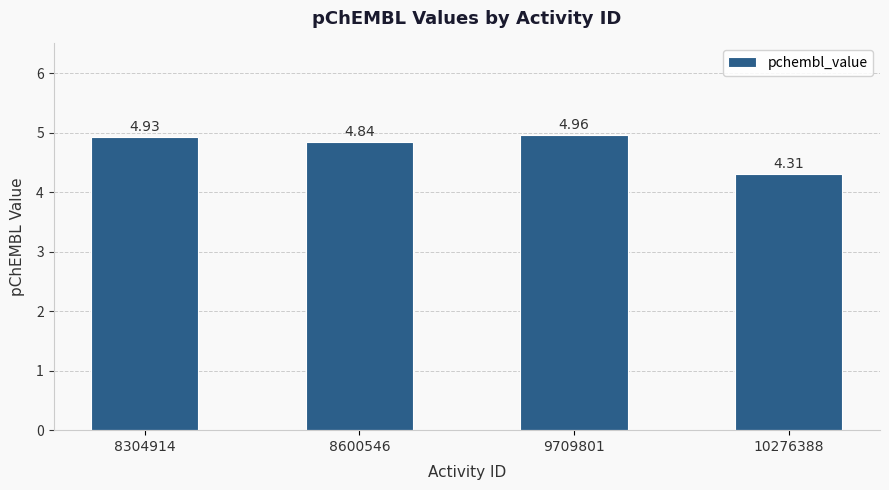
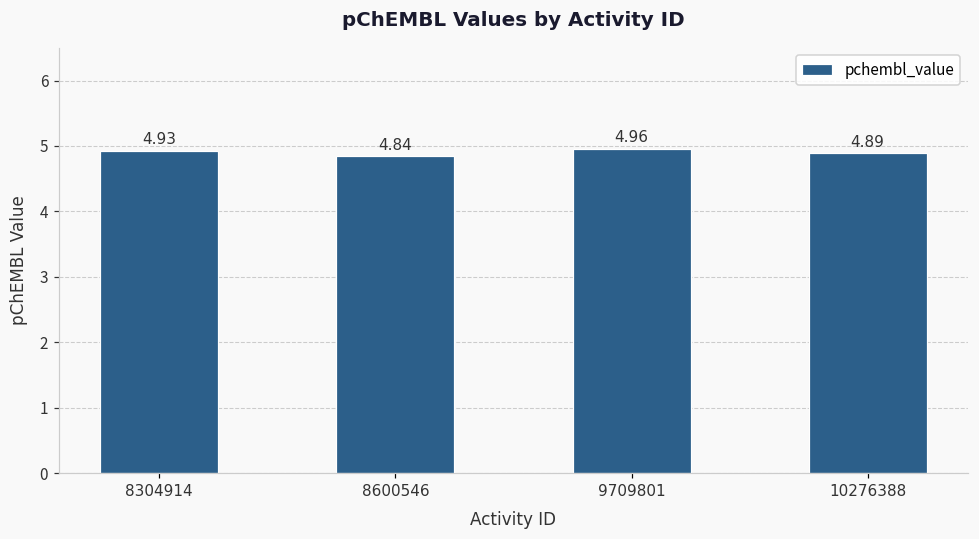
  {
    "8304914": 4.93,
    "8600546": 4.84,
    "9709801": 4.96,
-   "10276388": 4.31
+   "10276388": 4.89
  }
